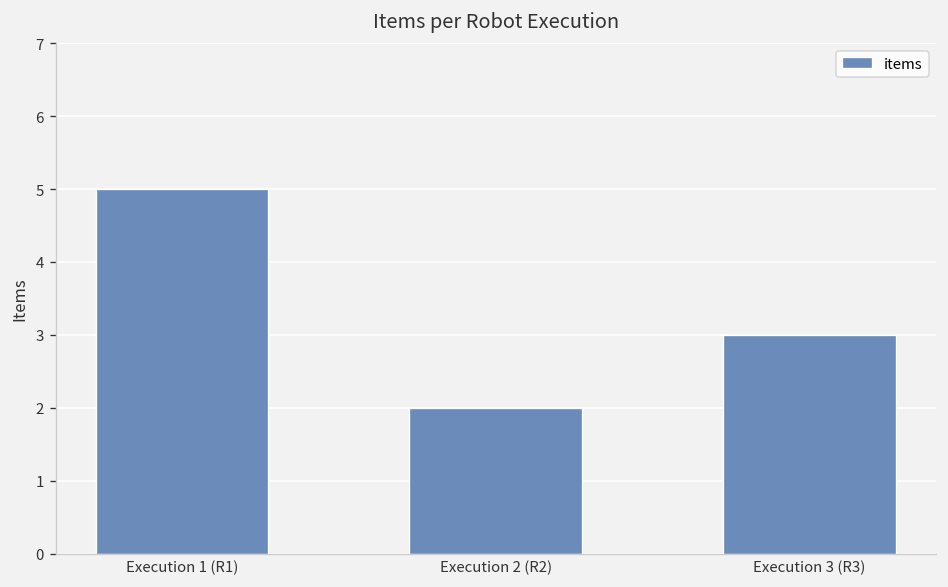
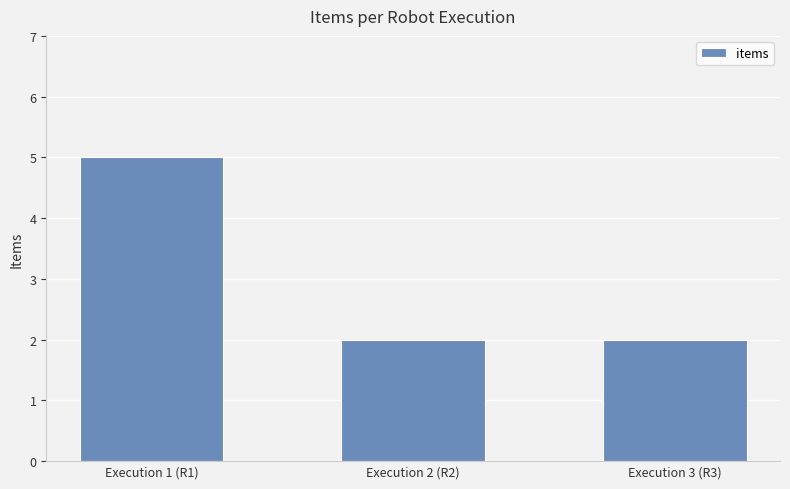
  {
    "Execution 1 (R1)": 5,
    "Execution 2 (R2)": 2,
-   "Execution 3 (R3)": 3
+   "Execution 3 (R3)": 2
  }
